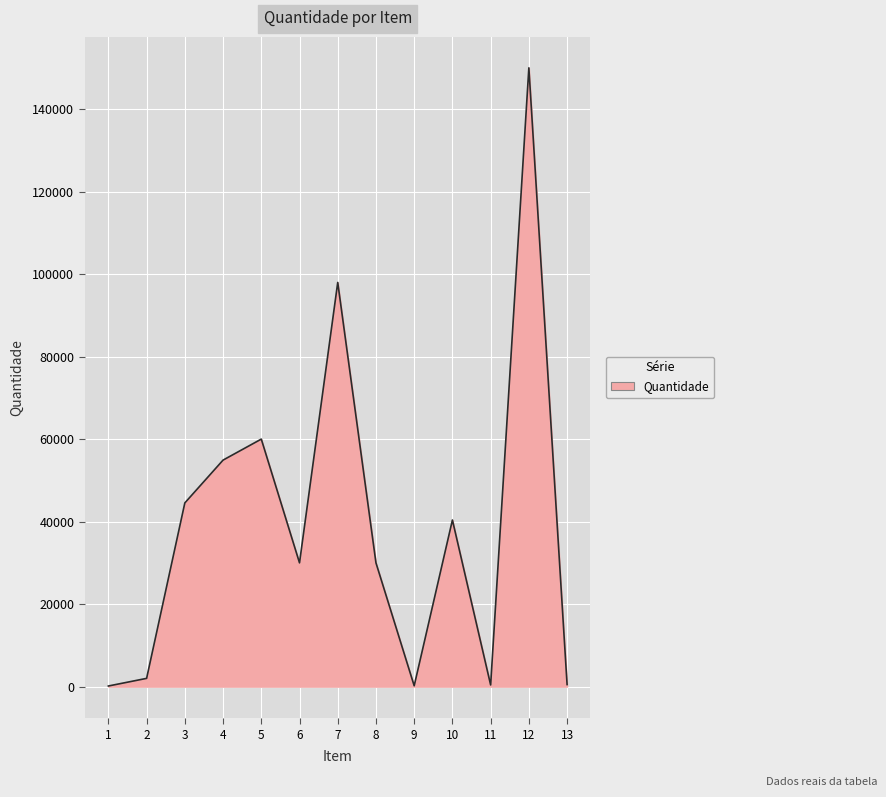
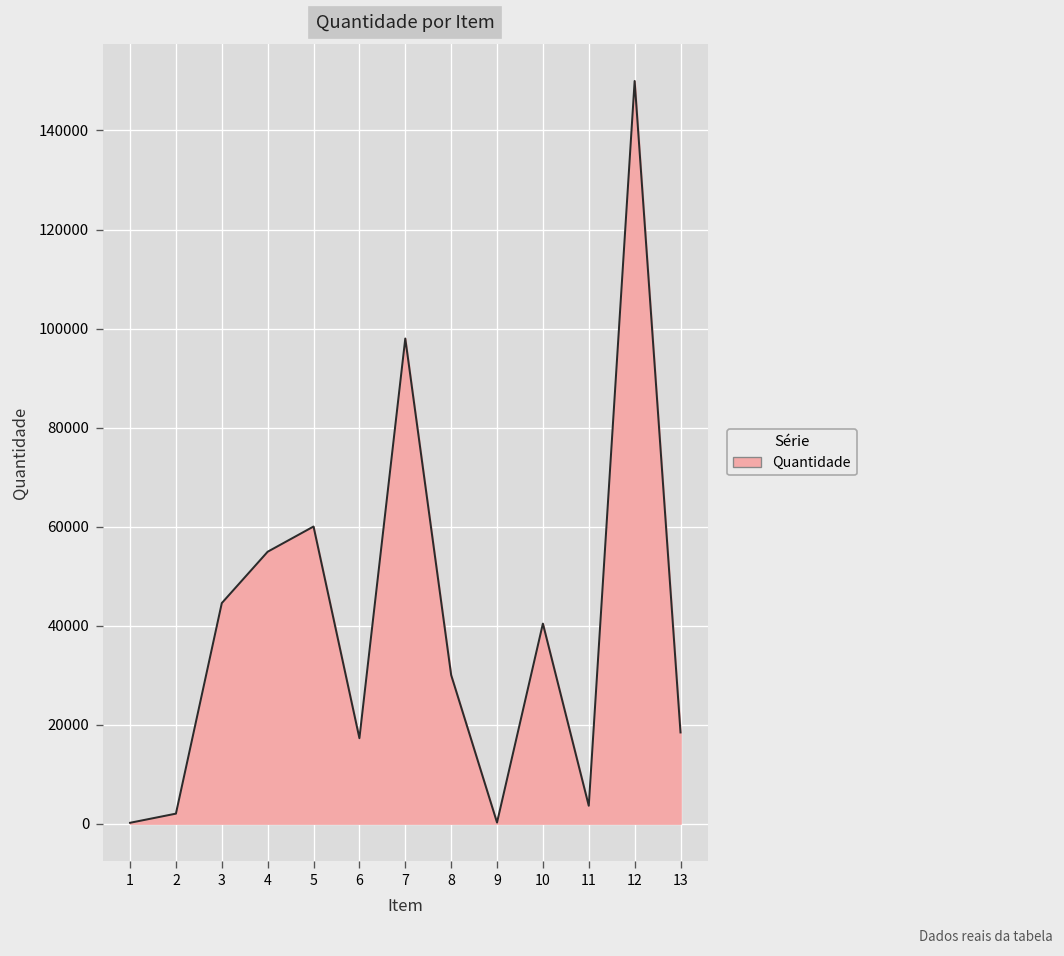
  {
    "1": 0,
    "2": 2000,
    "3": 45000,
    "4": 55000,
    "5": 60000,
-   "6": 30000,
+   "6": 17000,
    "7": 98000,
    "8": 30000,
    "9": 0,
    "10": 40000,
-   "11": 0,
+   "11": 4000,
    "12": 150000,
-   "13": 1000
+   "13": 18000
  }
